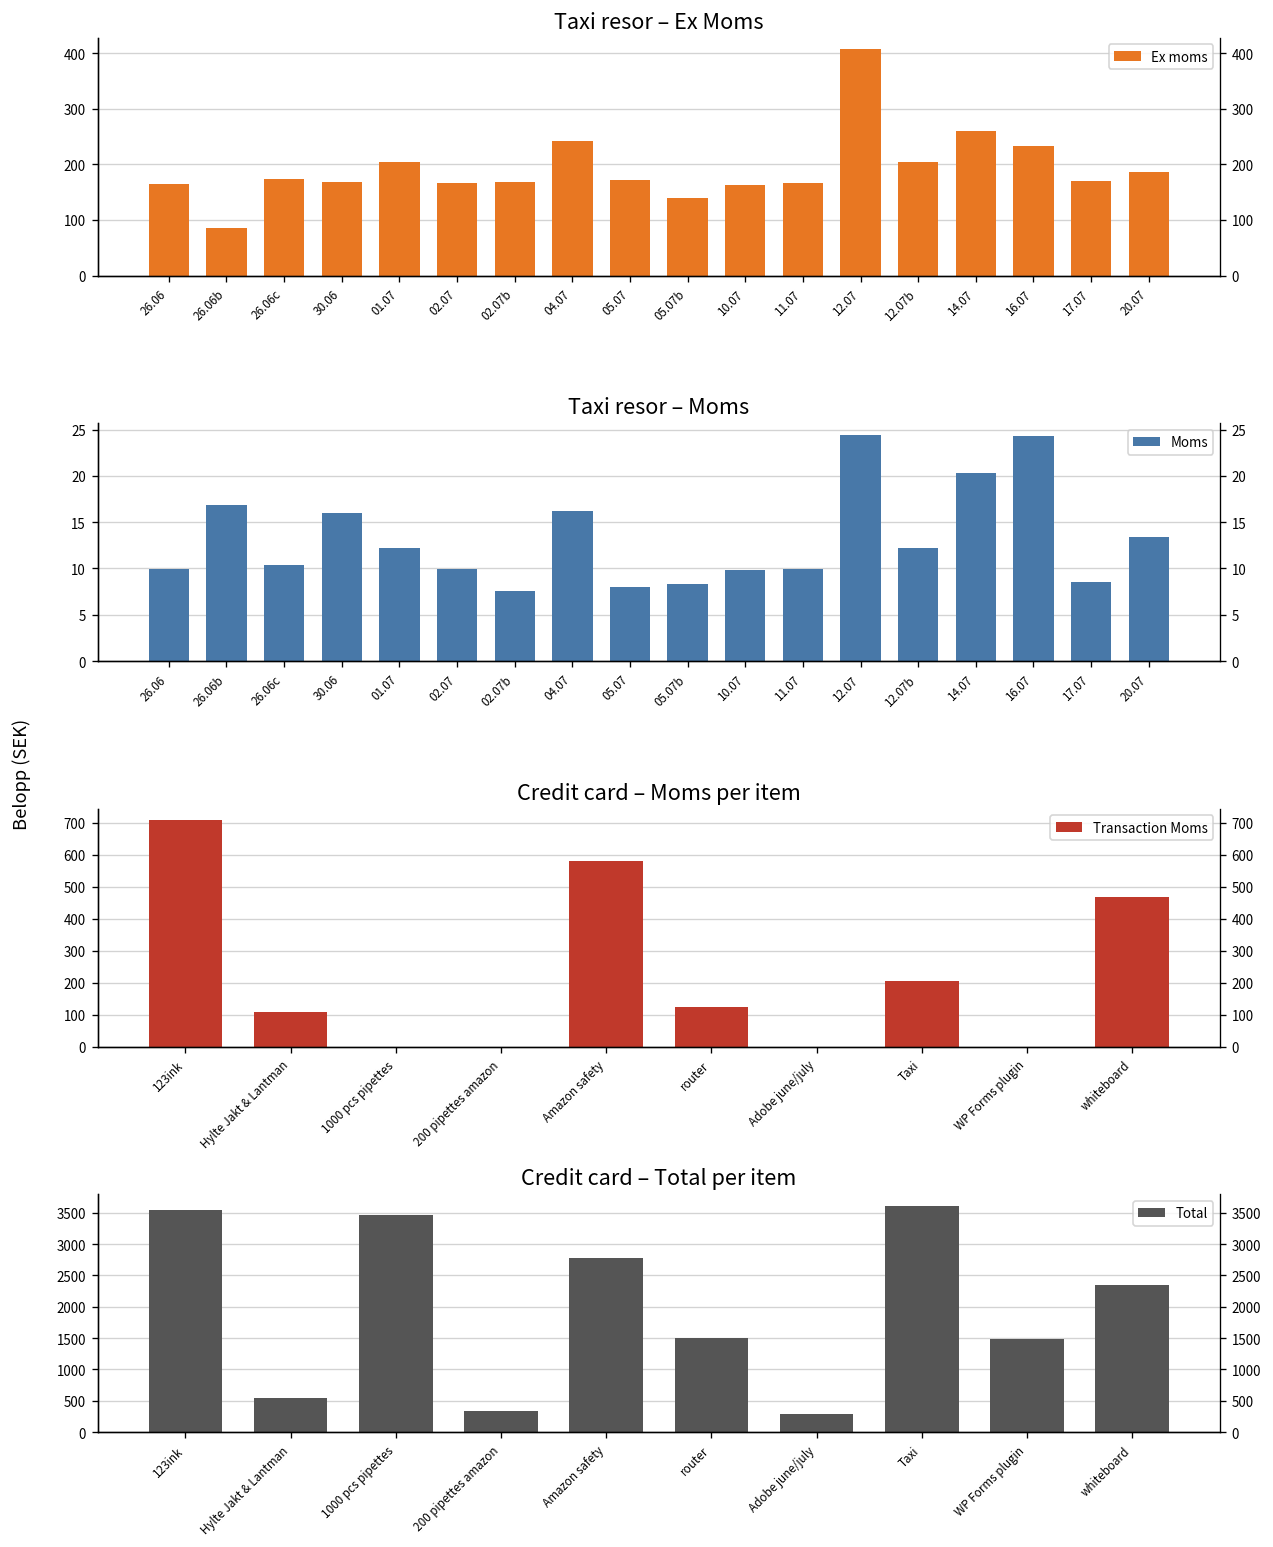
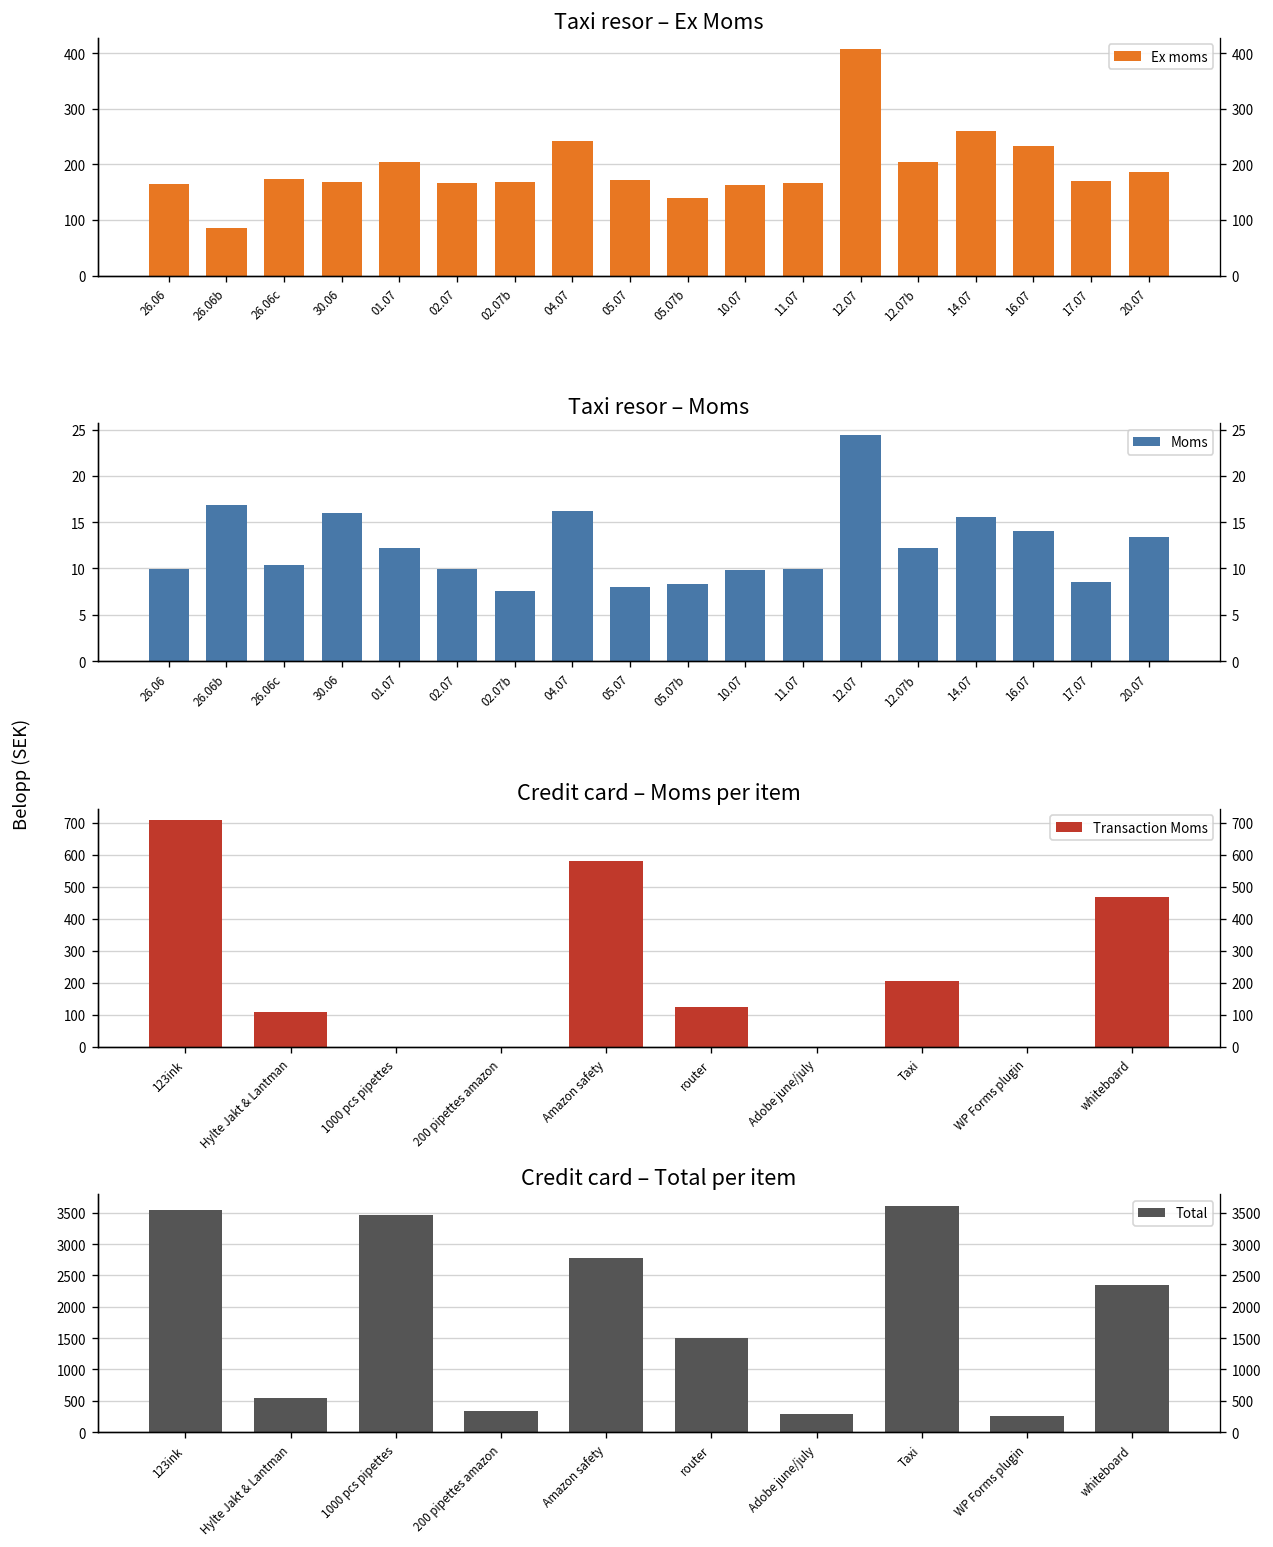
  {
    "Taxi resor – Ex Moms": {
      "26.06": 170,
      "26.06b": 80,
      "26.06c": 170,
      "30.06": 170,
      "01.07": 200,
      "02.07": 170,
      "02.07b": 170,
      "04.07": 240,
      "05.07": 170,
      "05.07b": 140,
      "10.07": 160,
      "11.07": 170,
      "12.07": 410,
      "12.07b": 200,
      "14.07": 260,
      "16.07": 230,
      "17.07": 170,
      "20.07": 190
    },
    "Taxi resor – Moms": {
      "26.06": 10,
      "26.06b": 17,
      "26.06c": 10,
      "30.06": 16,
      "01.07": 12,
      "02.07": 10,
      "02.07b": 8,
      "04.07": 16,
      "05.07": 8,
      "05.07b": 8,
      "10.07": 10,
      "11.07": 10,
      "12.07": 24,
      "12.07b": 12,
-     "14.07": 20,
-     "16.07": 24,
+     "14.07": 16,
+     "16.07": 14,
      "17.07": 9,
      "20.07": 13
    },
    "Credit card – Moms per item": {
      "123ink": 710,
      "Hylte Jakt & Lantman": 110,
      "1000 pcs pipettes": 0,
      "200 pipettes amazon": 0,
      "Amazon safety": 580,
      "router": 120,
      "Adobe june/july": 0,
      "Taxi": 200,
      "WP Forms plugin": 0,
      "whiteboard": 470
    },
    "Credit card – Total per item": {
      "123ink": 3500,
      "Hylte Jakt & Lantman": 500,
      "1000 pcs pipettes": 3500,
      "200 pipettes amazon": 300,
      "Amazon safety": 2800,
      "router": 1500,
      "Adobe june/july": 300,
      "Taxi": 3600,
-     "WP Forms plugin": 1500,
+     "WP Forms plugin": 300,
      "whiteboard": 2300
    }
  }
